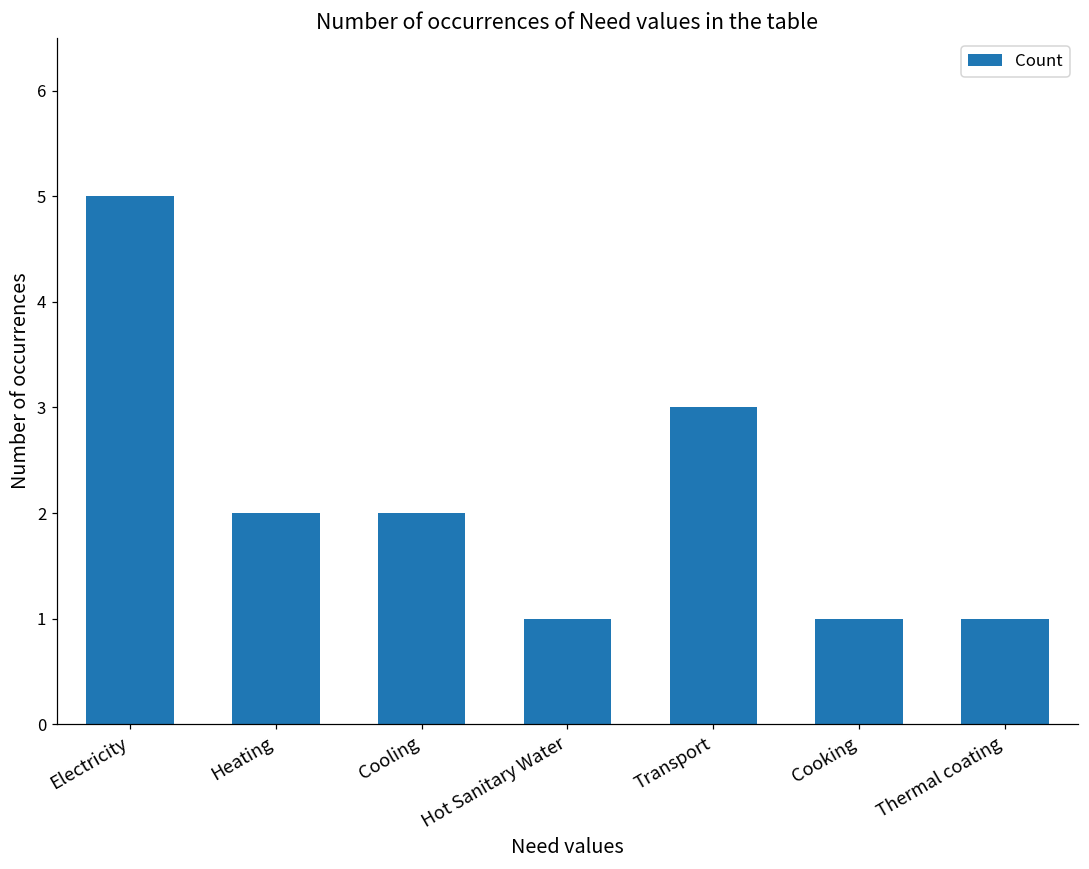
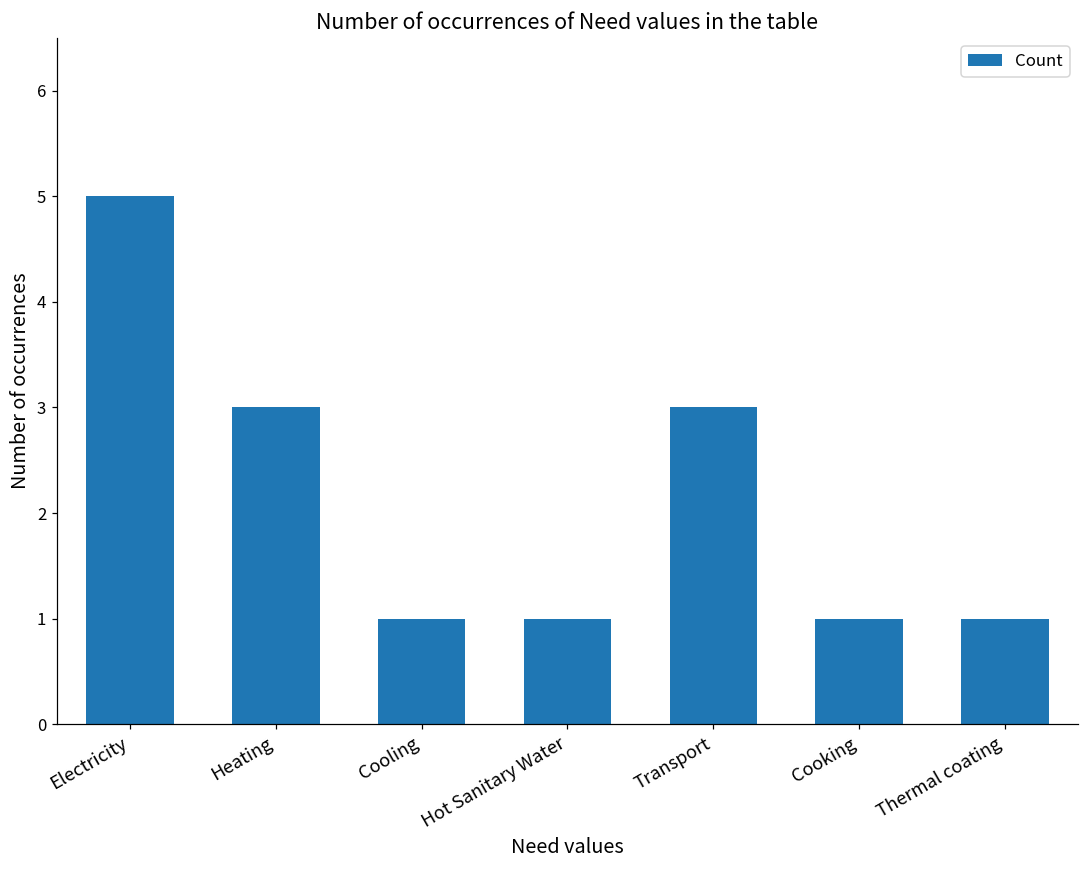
  {
    "Electricity": 5,
-   "Heating": 2,
-   "Cooling": 2,
+   "Heating": 3,
+   "Cooling": 1,
    "Hot Sanitary Water": 1,
    "Transport": 3,
    "Cooking": 1,
    "Thermal coating": 1
  }
